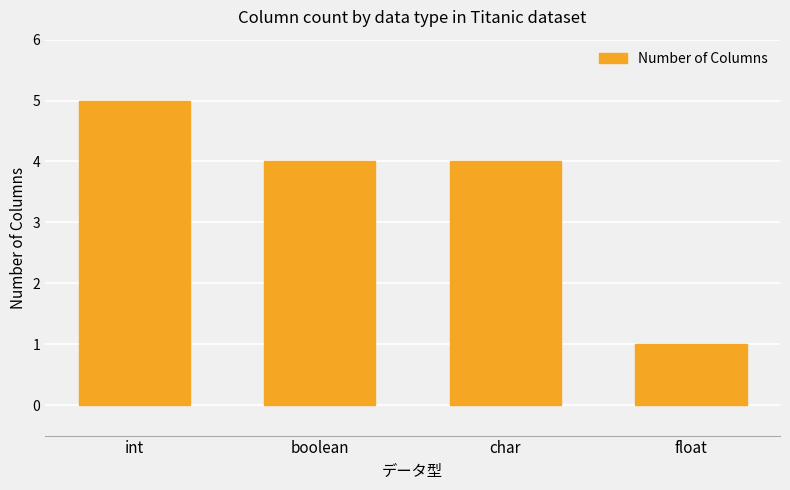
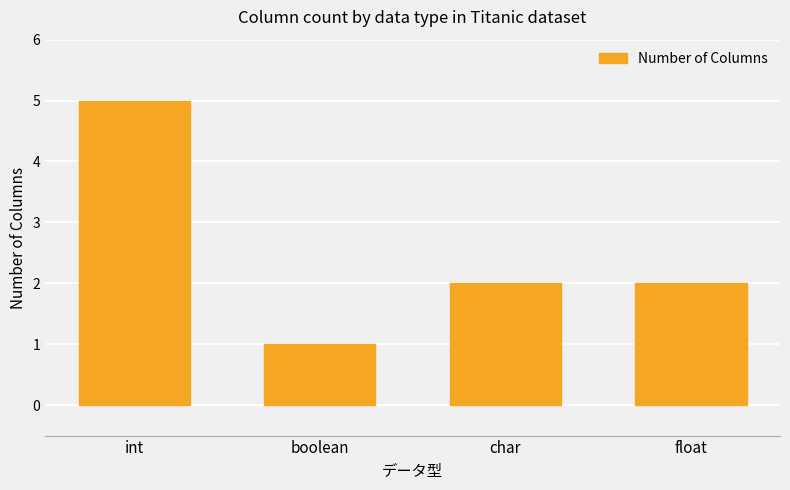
  {
    "int": 5,
-   "boolean": 4,
-   "char": 4,
-   "float": 1
+   "boolean": 1,
+   "char": 2,
+   "float": 2
  }
